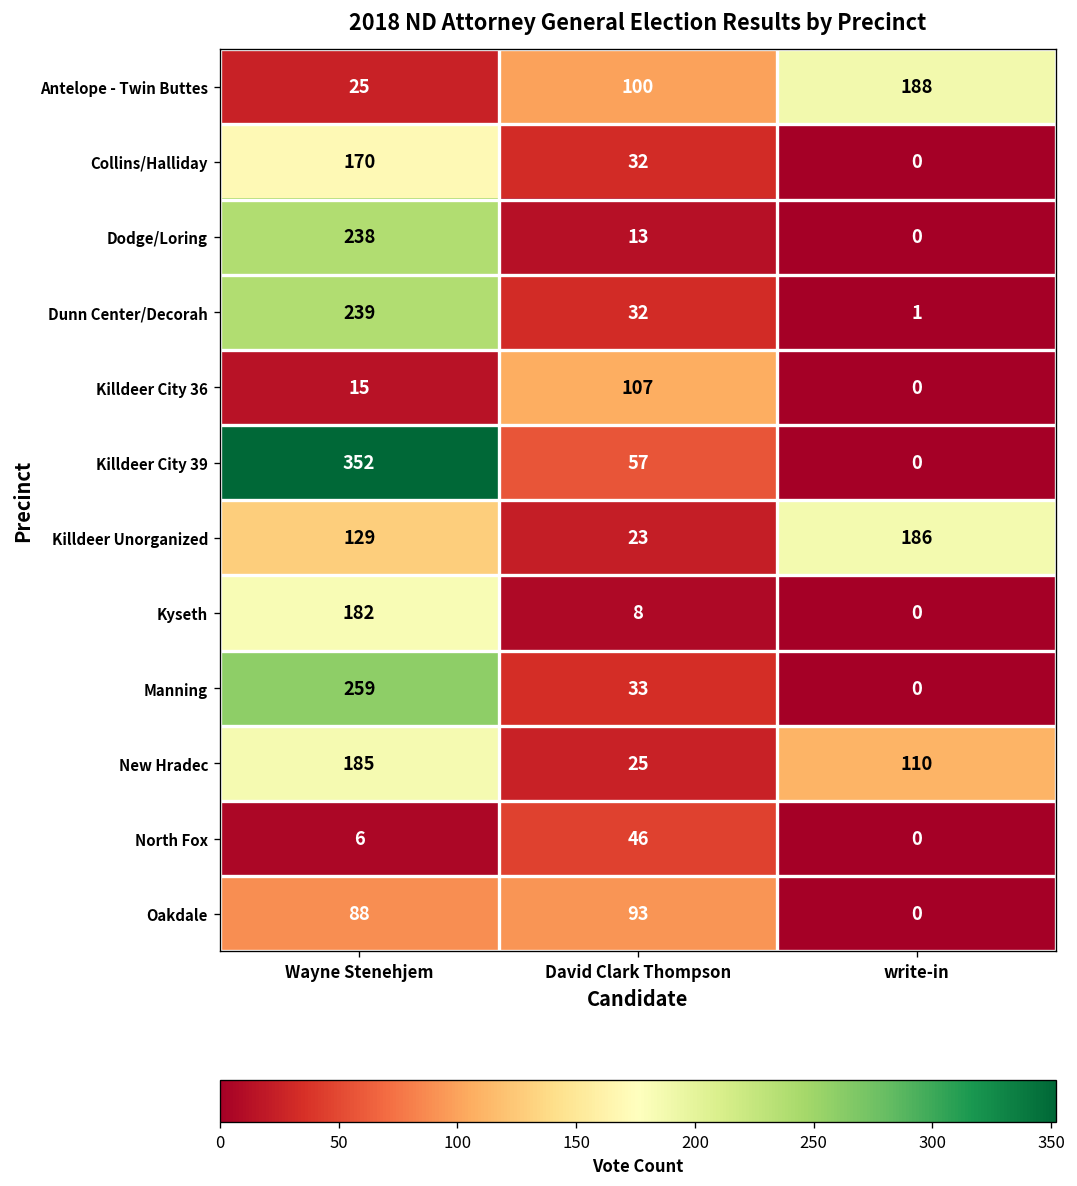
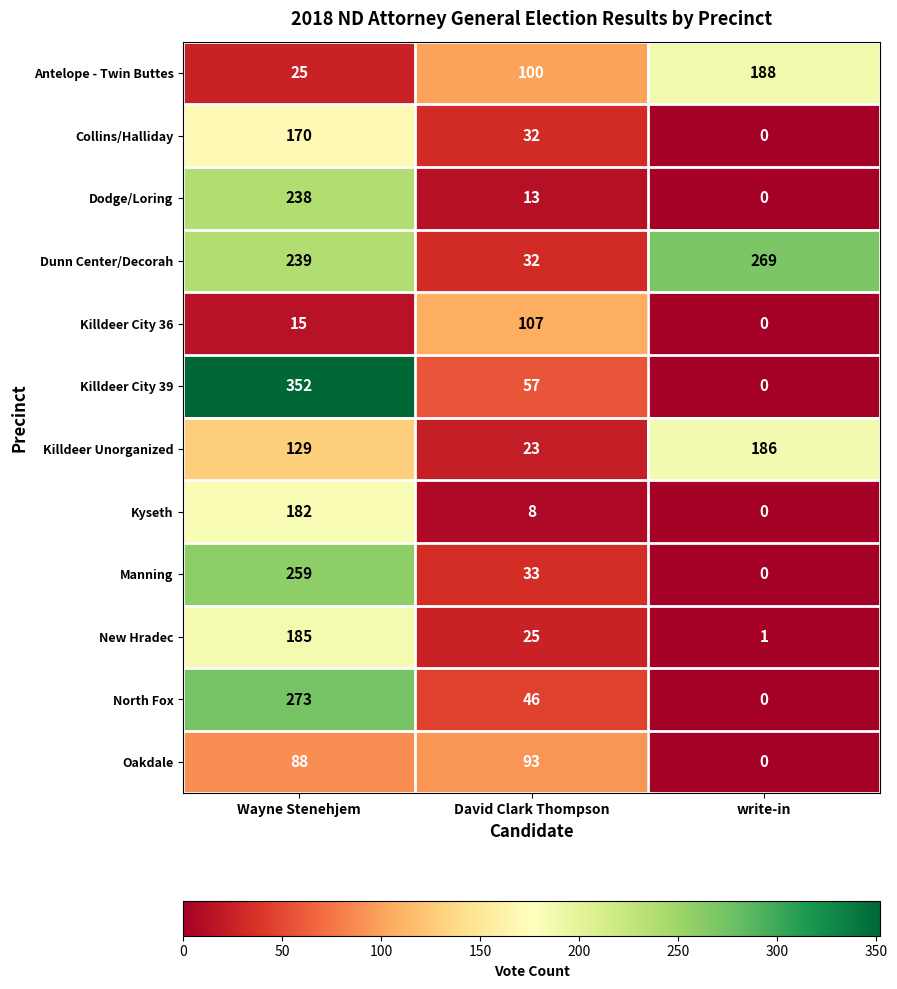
  {
    "Antelope - Twin Buttes": {
      "Wayne Stenehjem": 25,
      "David Clark Thompson": 100,
      "write-in": 188
    },
    "Collins/Halliday": {
      "Wayne Stenehjem": 170,
      "David Clark Thompson": 32,
      "write-in": 0
    },
    "Dodge/Loring": {
      "Wayne Stenehjem": 238,
      "David Clark Thompson": 13,
      "write-in": 0
    },
    "Dunn Center/Decorah": {
      "Wayne Stenehjem": 239,
      "David Clark Thompson": 32,
-     "write-in": 1
+     "write-in": 269
    },
    "Killdeer City 36": {
      "Wayne Stenehjem": 15,
      "David Clark Thompson": 107,
      "write-in": 0
    },
    "Killdeer City 39": {
      "Wayne Stenehjem": 352,
      "David Clark Thompson": 57,
      "write-in": 0
    },
    "Killdeer Unorganized": {
      "Wayne Stenehjem": 129,
      "David Clark Thompson": 23,
      "write-in": 186
    },
    "Kyseth": {
      "Wayne Stenehjem": 182,
      "David Clark Thompson": 8,
      "write-in": 0
    },
    "Manning": {
      "Wayne Stenehjem": 259,
      "David Clark Thompson": 33,
      "write-in": 0
    },
    "New Hradec": {
      "Wayne Stenehjem": 185,
      "David Clark Thompson": 25,
-     "write-in": 110
+     "write-in": 1
    },
    "North Fox": {
-     "Wayne Stenehjem": 6,
+     "Wayne Stenehjem": 273,
      "David Clark Thompson": 46,
      "write-in": 0
    },
    "Oakdale": {
      "Wayne Stenehjem": 88,
      "David Clark Thompson": 93,
      "write-in": 0
    }
  }
